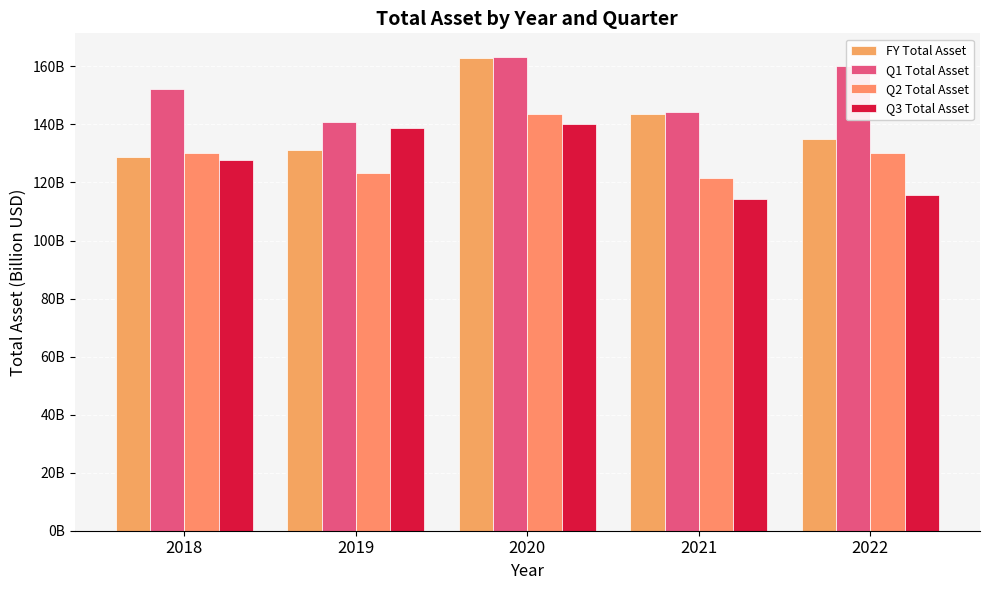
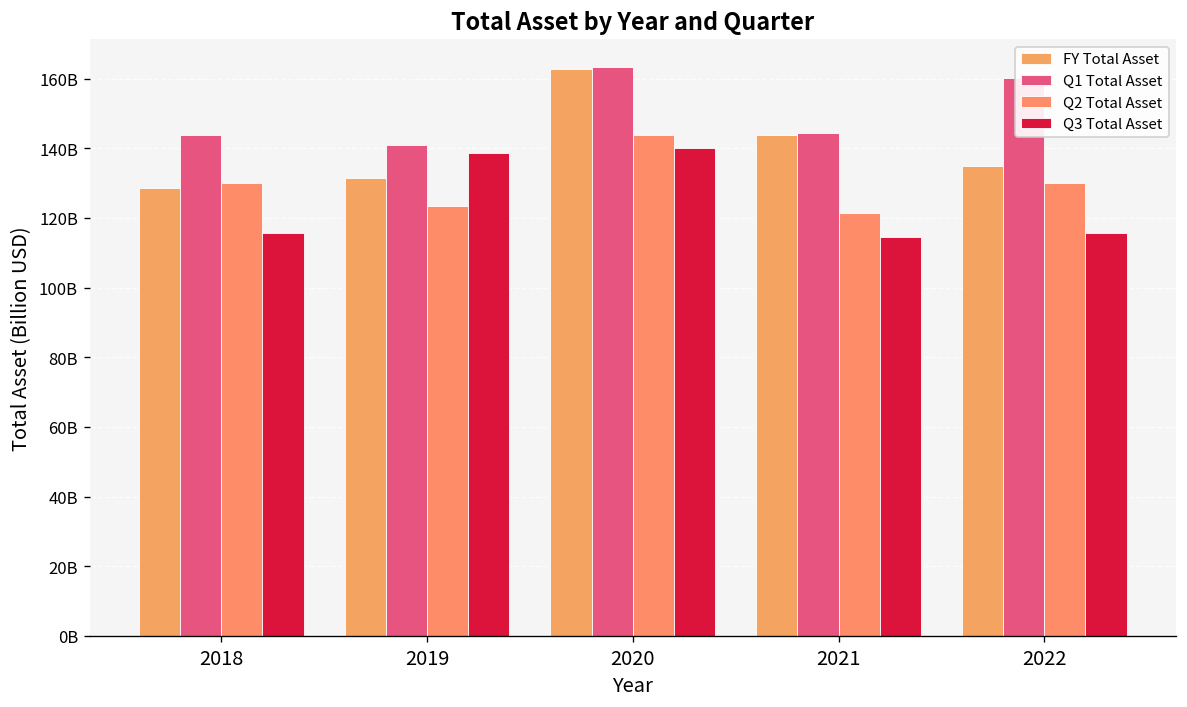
  {
    "Q1 Total Asset": {
-     "2018": 152000000000,
+     "2018": 144000000000,
      "2019": 141000000000,
      "2020": 163000000000,
      "2021": 144000000000
    },
    "Q3 Total Asset": {
-     "2018": 128000000000,
+     "2018": 116000000000,
      "2019": 139000000000,
      "2020": 140000000000,
      "2021": 114000000000,
      "2022": 116000000000
    }
  }
